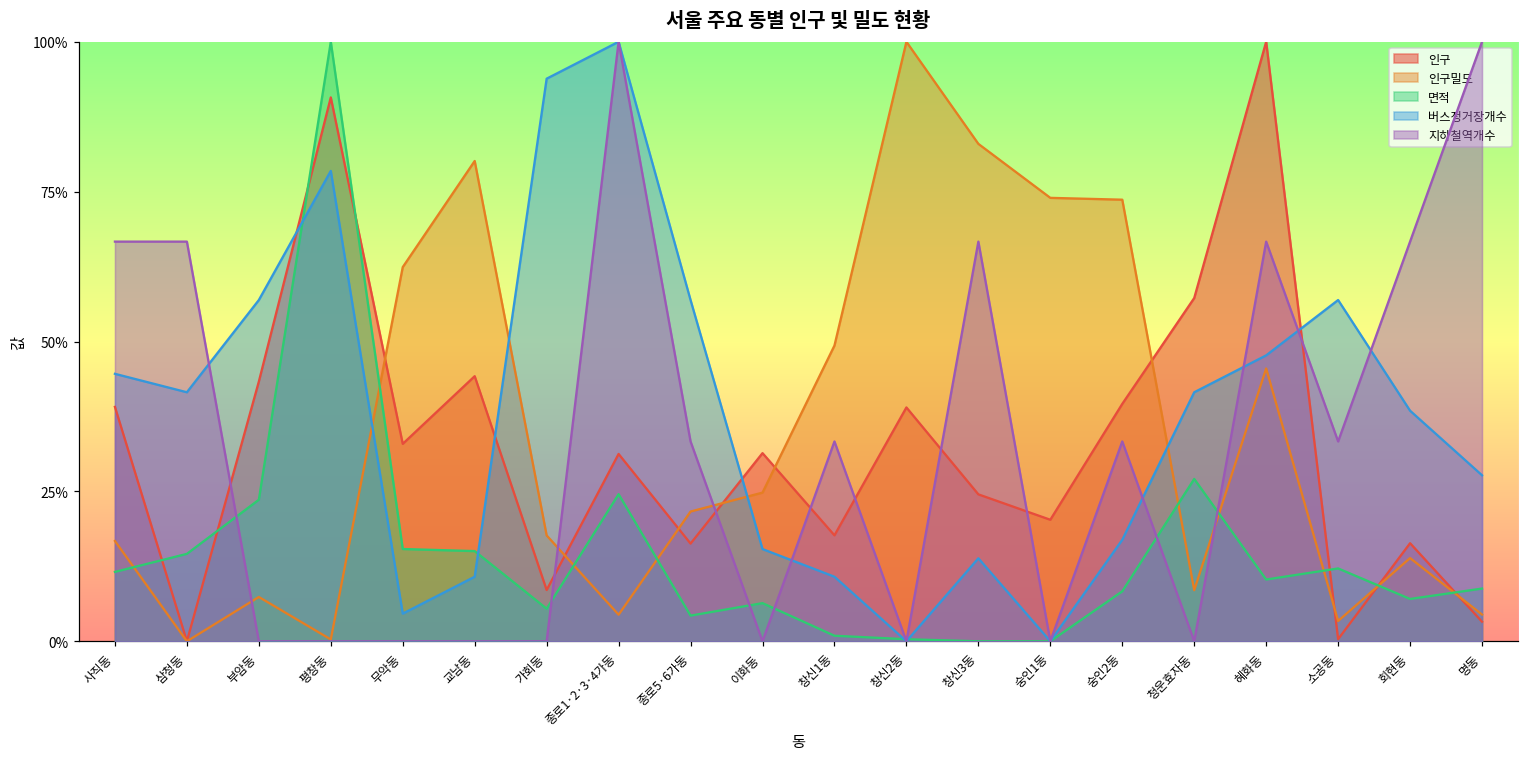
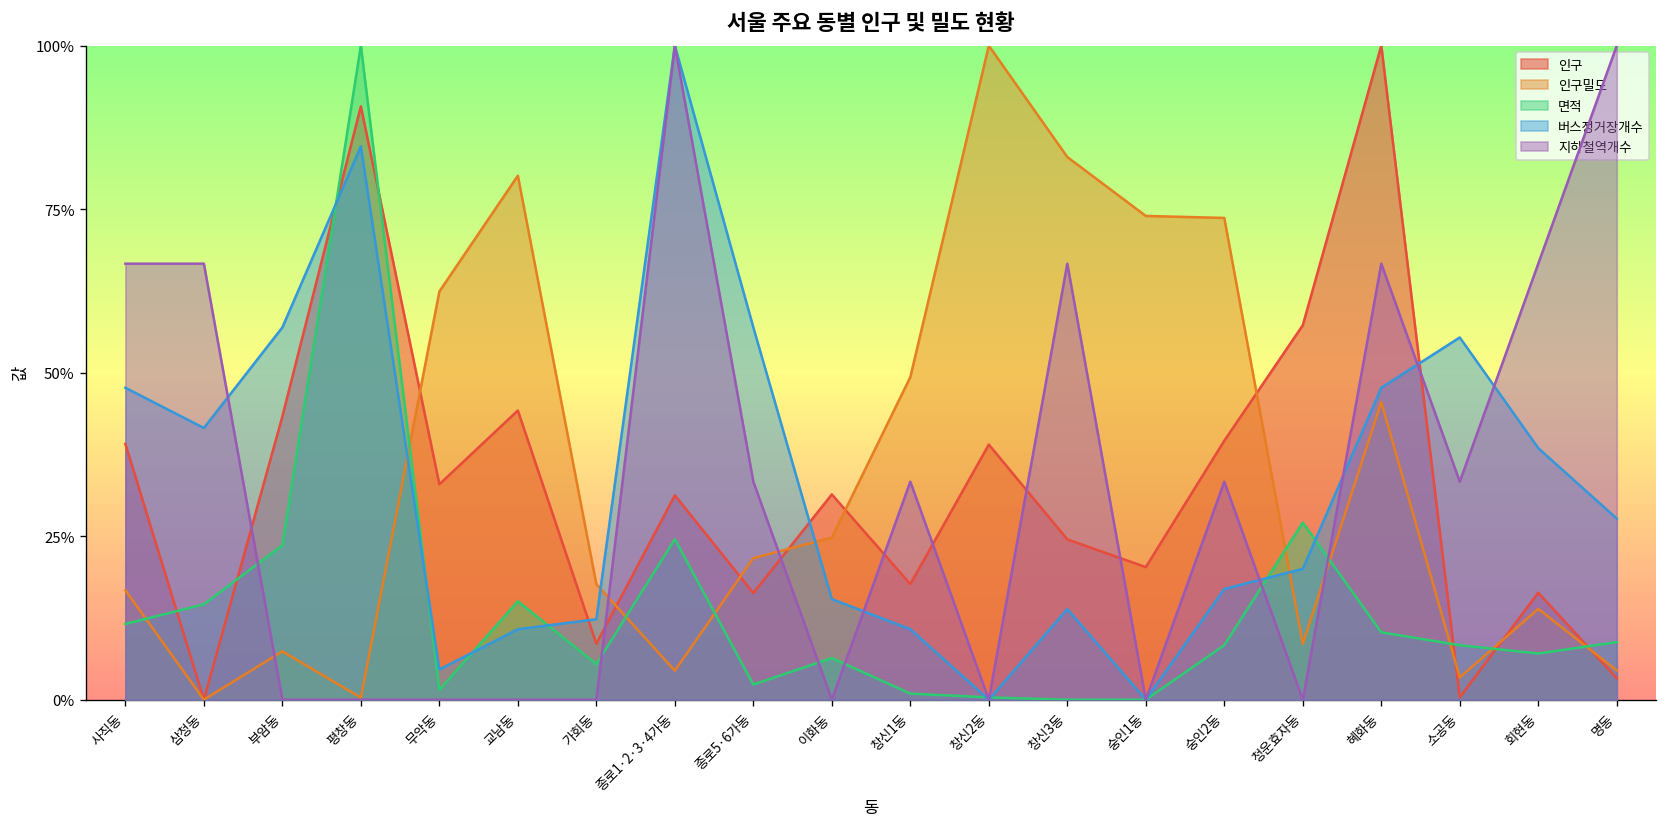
  {
    "면적": {
      "사직동": "12%",
      "삼청동": "15%",
      "부암동": "24%",
      "평창동": "100%",
-     "무악동": "15%",
+     "무악동": "2%",
      "교남동": "15%",
      "가회동": "5%",
      "종로1·2·3·4가동": "25%",
-     "종로5·6가동": "4%",
+     "종로5·6가동": "2%",
      "이화동": "6%",
      "창신1동": "1%",
      "창신3동": "0%",
      "숭인2동": "8%",
      "청운효자동": "27%",
      "혜화동": "10%",
-     "소공동": "12%",
+     "소공동": "8%",
      "회현동": "7%",
      "명동": "9%"
    },
    "버스정거장개수": {
-     "사직동": "45%",
+     "사직동": "48%",
      "삼청동": "42%",
      "부암동": "57%",
-     "평창동": "78%",
+     "평창동": "85%",
      "무악동": "5%",
      "교남동": "11%",
-     "가회동": "94%",
+     "가회동": "12%",
      "종로5·6가동": "57%",
      "이화동": "15%",
      "창신1동": "11%",
      "창신3동": "14%",
      "숭인2동": "17%",
-     "청운효자동": "42%",
+     "청운효자동": "20%",
      "혜화동": "48%",
-     "소공동": "57%",
+     "소공동": "55%",
      "회현동": "38%",
      "명동": "28%"
    },
    "지하철역개수": {
      "사직동": "67%",
      "삼청동": "67%",
      "부암동": "0%",
      "무악동": "0%",
      "교남동": "0%",
      "가회동": "0%",
      "종로5·6가동": "33%",
      "이화동": "0%",
      "창신1동": "33%",
      "창신3동": "67%",
      "숭인2동": "33%",
      "청운효자동": "0%",
      "혜화동": "67%",
      "소공동": "33%",
      "회현동": "67%",
      "명동": "100%"
    }
  }
